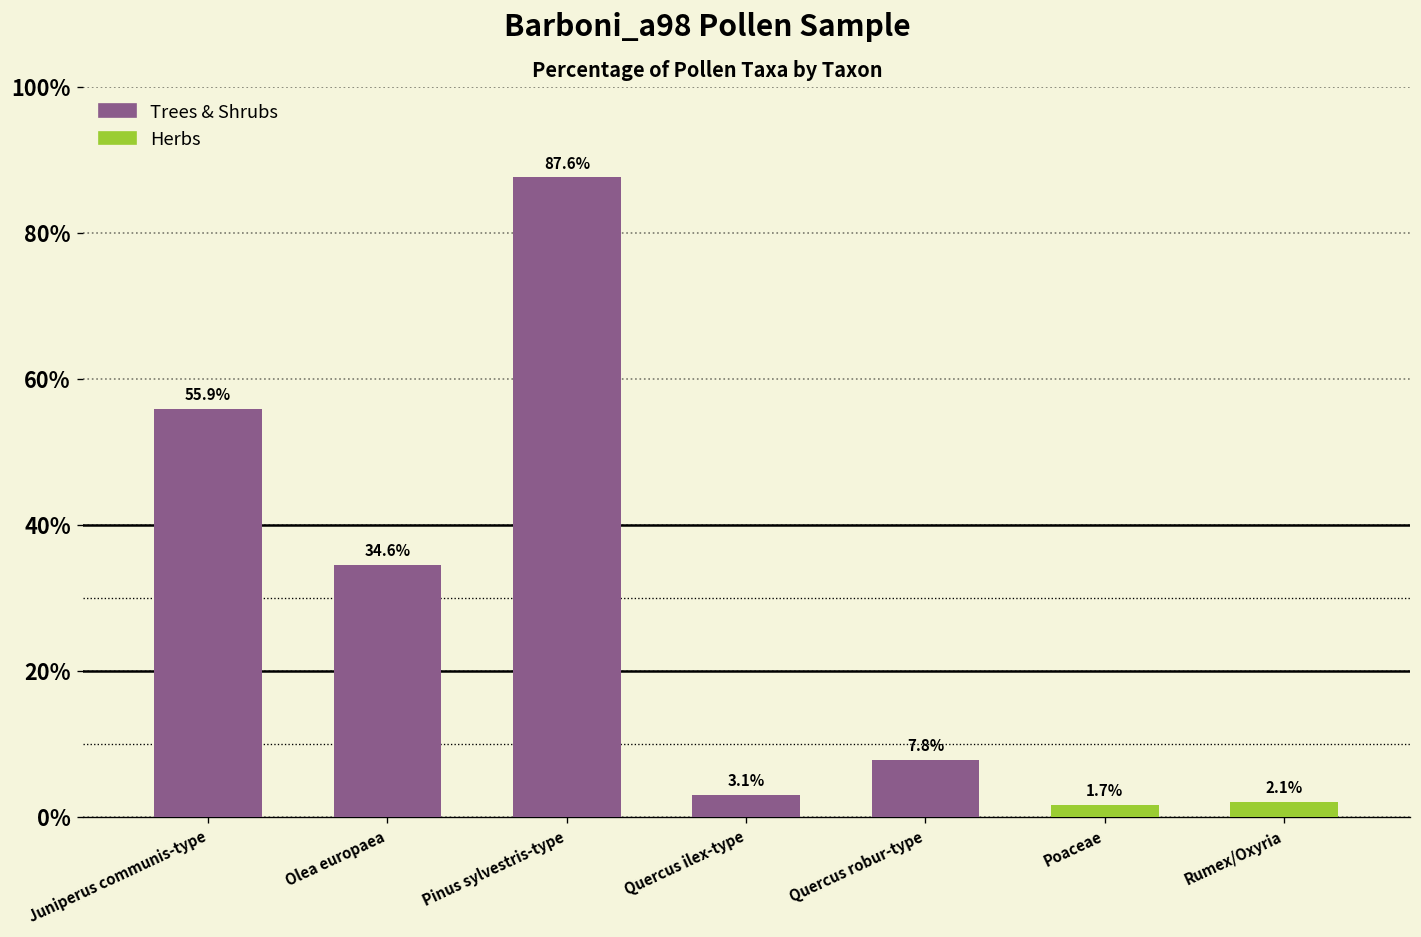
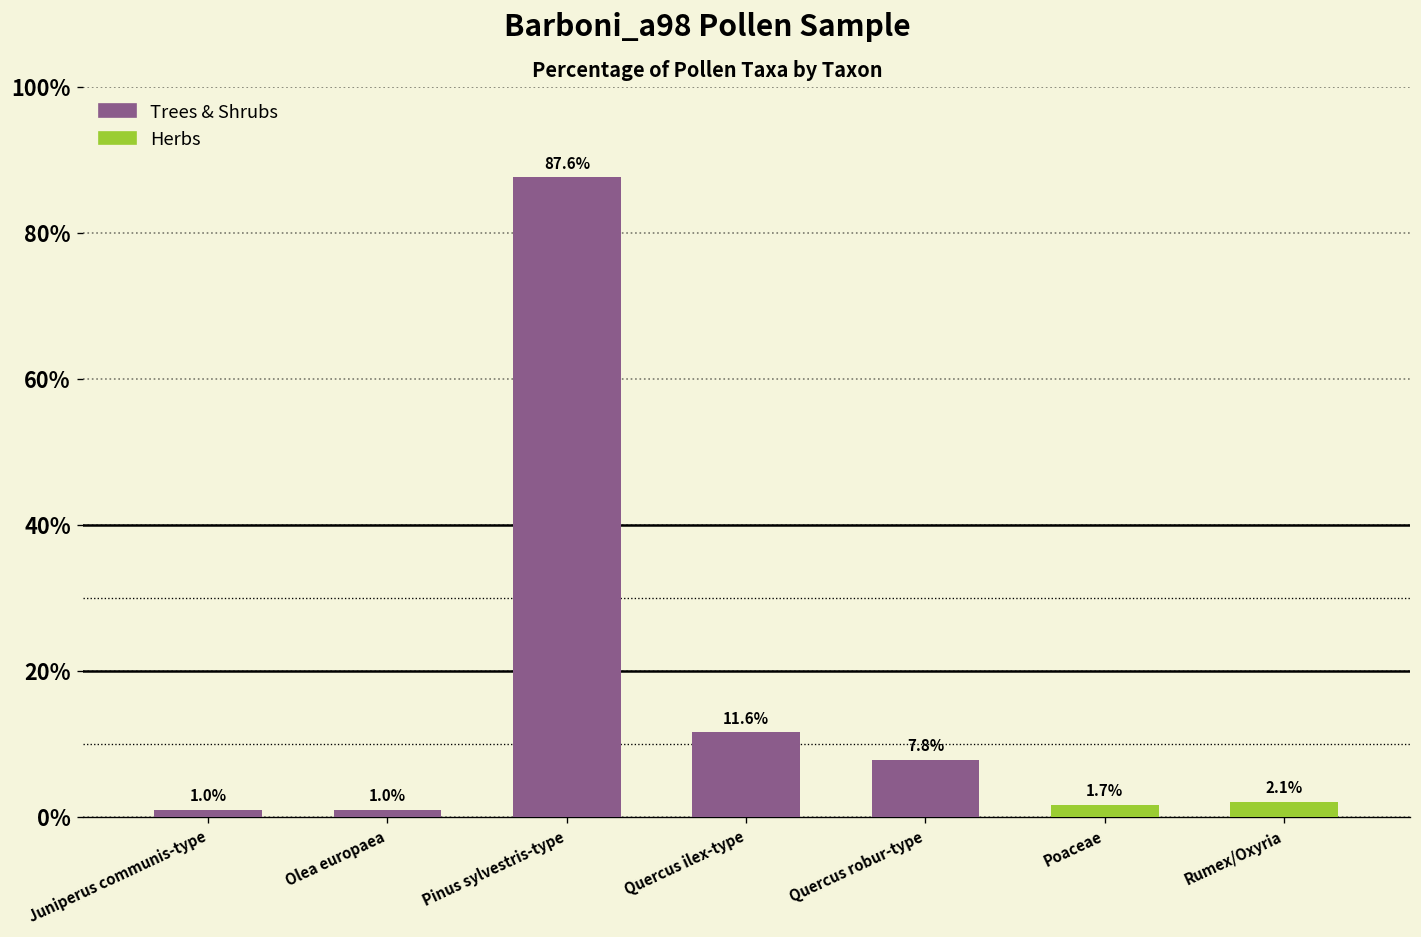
  {
-   "Juniperus communis-type": "55.9%",
-   "Olea europaea": "34.6%",
+   "Juniperus communis-type": "1.0%",
+   "Olea europaea": "1.0%",
    "Pinus sylvestris-type": "87.6%",
-   "Quercus ilex-type": "3.1%",
+   "Quercus ilex-type": "11.6%",
    "Quercus robur-type": "7.8%",
    "Poaceae": "1.7%",
    "Rumex/Oxyria": "2.1%"
  }
